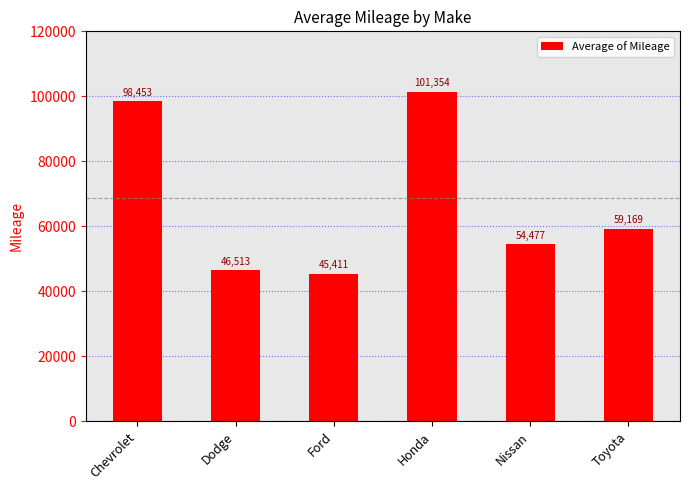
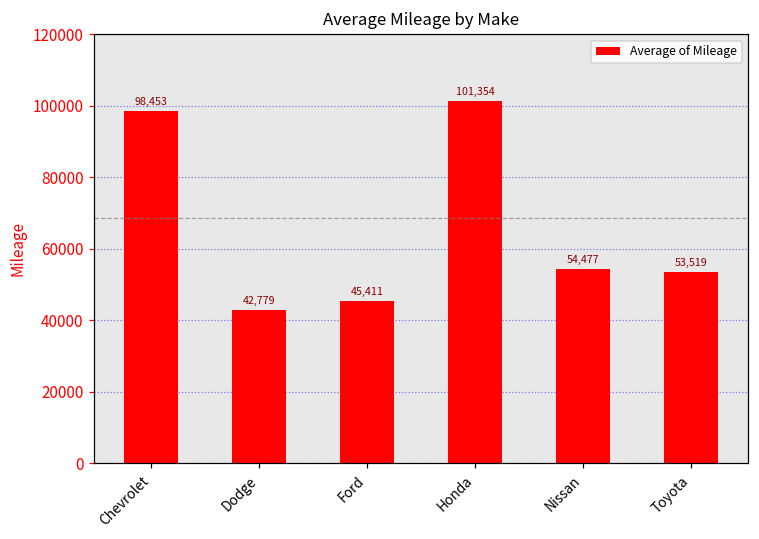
  {
    "Chevrolet": "98,453",
-   "Dodge": "46,513",
+   "Dodge": "42,779",
    "Ford": "45,411",
    "Honda": "101,354",
    "Nissan": "54,477",
-   "Toyota": "59,169"
+   "Toyota": "53,519"
  }
